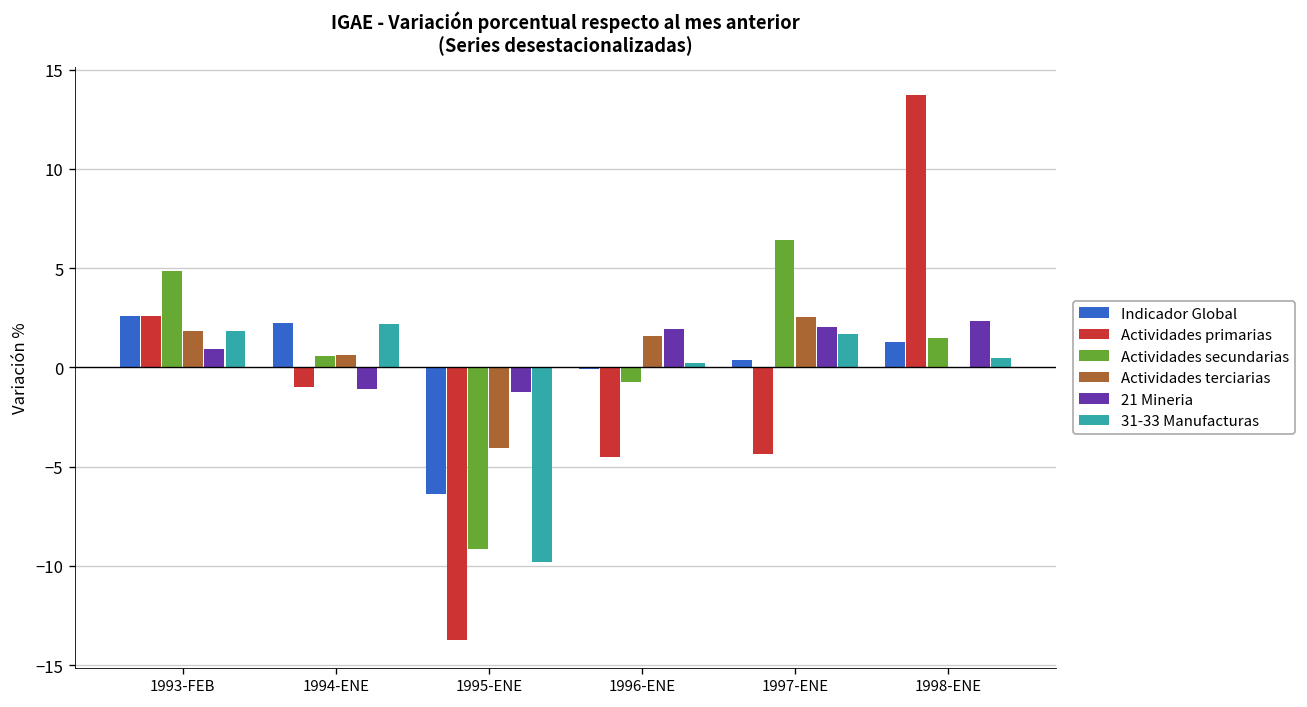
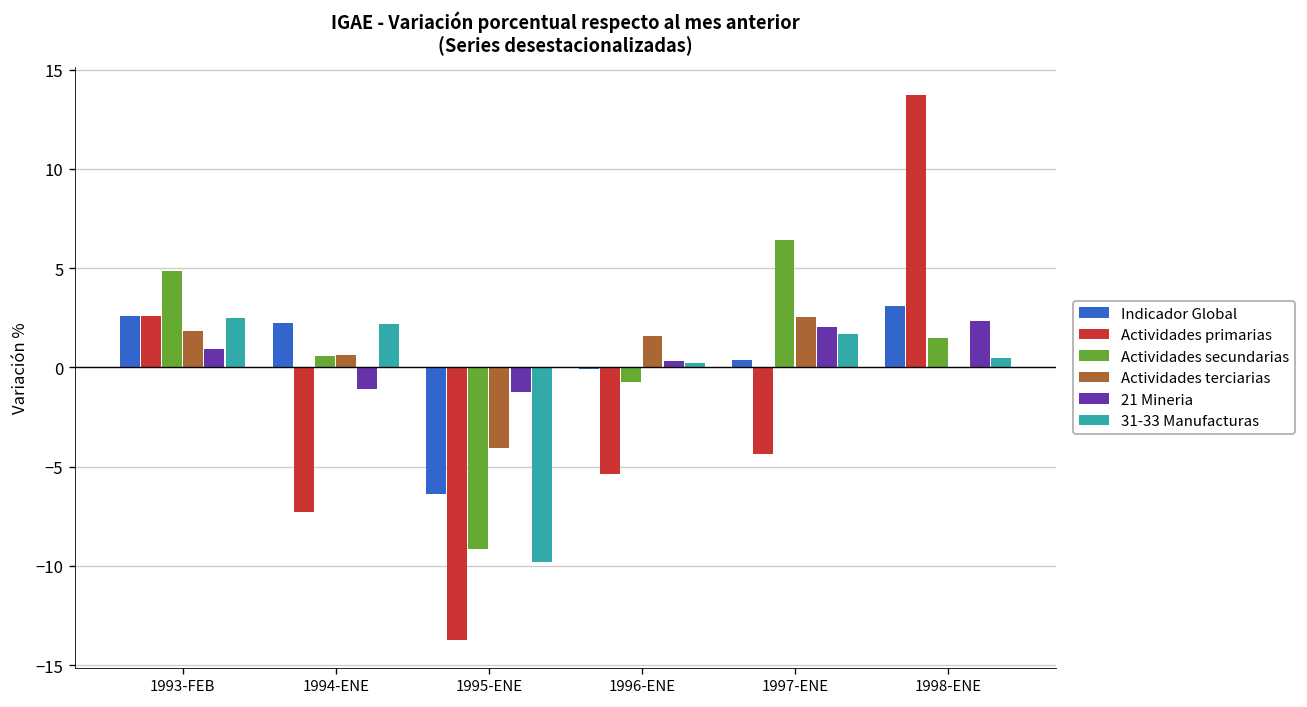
  {
    "Indicador Global": {
      "1993-FEB": 2.6,
      "1994-ENE": 2.3,
      "1995-ENE": -6.4,
      "1997-ENE": 0.4,
-     "1998-ENE": 1.3
+     "1998-ENE": 3.1
    },
    "Actividades primarias": {
      "1993-FEB": 2.6,
-     "1994-ENE": -1.0,
+     "1994-ENE": -7.3,
      "1995-ENE": -13.8,
-     "1996-ENE": -4.5,
+     "1996-ENE": -5.4,
      "1997-ENE": -4.4,
      "1998-ENE": 13.7
    },
    "Actividades secundarias": {
      "1993-FEB": 4.9,
      "1994-ENE": 0.6,
      "1995-ENE": -9.1,
      "1996-ENE": -0.7,
      "1997-ENE": 6.4,
      "1998-ENE": 1.5
    },
    "Actividades terciarias": {
      "1993-FEB": 1.8,
      "1994-ENE": 0.6,
      "1995-ENE": -4.0,
      "1996-ENE": 1.6,
      "1997-ENE": 2.5
    },
    "21 Mineria": {
      "1993-FEB": 0.9,
      "1994-ENE": -1.1,
      "1995-ENE": -1.2,
-     "1996-ENE": 1.9,
+     "1996-ENE": 0.3,
      "1997-ENE": 2.0,
      "1998-ENE": 2.3
    },
    "31-33 Manufacturas": {
-     "1993-FEB": 1.8,
+     "1993-FEB": 2.5,
      "1994-ENE": 2.2,
      "1995-ENE": -9.8,
      "1996-ENE": 0.2,
      "1997-ENE": 1.7,
      "1998-ENE": 0.5
    }
  }
